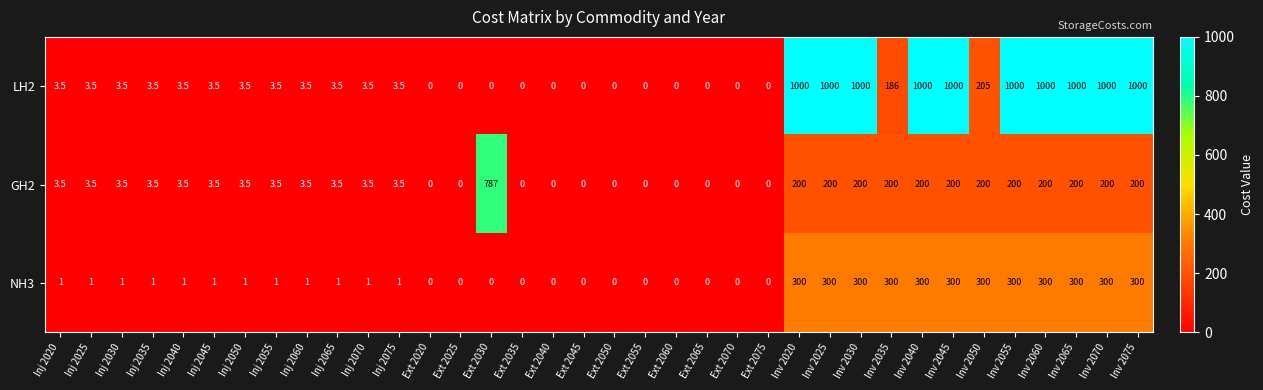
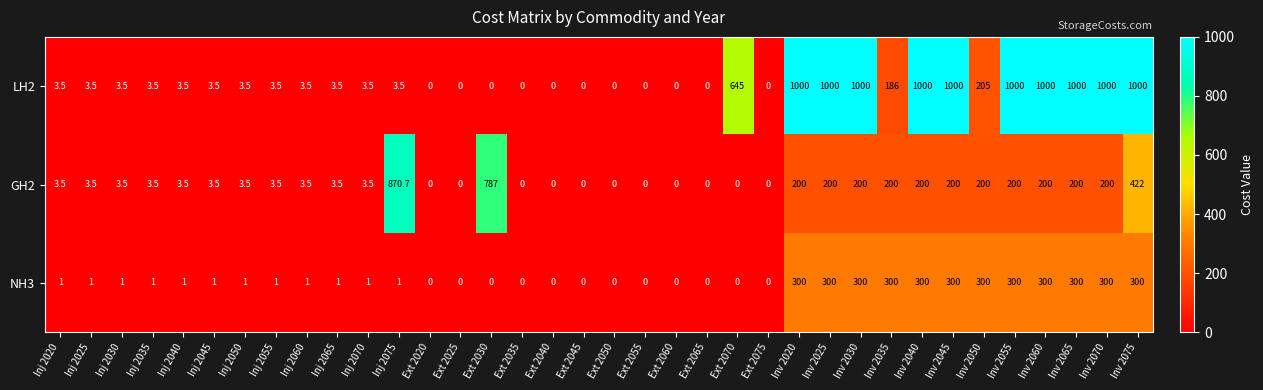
  {
    "LH2": {
      "Inj 2020": 3.5,
      "Inj 2025": 3.5,
      "Inj 2030": 3.5,
      "Inj 2035": 3.5,
      "Inj 2040": 3.5,
      "Inj 2045": 3.5,
      "Inj 2050": 3.5,
      "Inj 2055": 3.5,
      "Inj 2060": 3.5,
      "Inj 2065": 3.5,
      "Inj 2070": 3.5,
      "Inj 2075": 3.5,
      "Ext 2020": 0,
      "Ext 2025": 0,
      "Ext 2030": 0,
      "Ext 2035": 0,
      "Ext 2040": 0,
      "Ext 2045": 0,
      "Ext 2050": 0,
      "Ext 2055": 0,
      "Ext 2060": 0,
      "Ext 2065": 0,
-     "Ext 2070": 0,
+     "Ext 2070": 645,
      "Ext 2075": 0,
      "Inv 2020": 1000,
      "Inv 2025": 1000,
      "Inv 2030": 1000,
      "Inv 2035": 186,
      "Inv 2040": 1000,
      "Inv 2045": 1000,
      "Inv 2050": 205,
      "Inv 2055": 1000,
      "Inv 2060": 1000,
      "Inv 2065": 1000,
      "Inv 2070": 1000,
      "Inv 2075": 1000
    },
    "GH2": {
      "Inj 2020": 3.5,
      "Inj 2025": 3.5,
      "Inj 2030": 3.5,
      "Inj 2035": 3.5,
      "Inj 2040": 3.5,
      "Inj 2045": 3.5,
      "Inj 2050": 3.5,
      "Inj 2055": 3.5,
      "Inj 2060": 3.5,
      "Inj 2065": 3.5,
      "Inj 2070": 3.5,
-     "Inj 2075": 3.5,
+     "Inj 2075": 870.7,
      "Ext 2020": 0,
      "Ext 2025": 0,
      "Ext 2030": 787,
      "Ext 2035": 0,
      "Ext 2040": 0,
      "Ext 2045": 0,
      "Ext 2050": 0,
      "Ext 2055": 0,
      "Ext 2060": 0,
      "Ext 2065": 0,
      "Ext 2070": 0,
      "Ext 2075": 0,
      "Inv 2020": 200,
      "Inv 2025": 200,
      "Inv 2030": 200,
      "Inv 2035": 200,
      "Inv 2040": 200,
      "Inv 2045": 200,
      "Inv 2050": 200,
      "Inv 2055": 200,
      "Inv 2060": 200,
      "Inv 2065": 200,
      "Inv 2070": 200,
-     "Inv 2075": 200
+     "Inv 2075": 422
    },
    "NH3": {
      "Inj 2020": 1,
      "Inj 2025": 1,
      "Inj 2030": 1,
      "Inj 2035": 1,
      "Inj 2040": 1,
      "Inj 2045": 1,
      "Inj 2050": 1,
      "Inj 2055": 1,
      "Inj 2060": 1,
      "Inj 2065": 1,
      "Inj 2070": 1,
      "Inj 2075": 1,
      "Ext 2020": 0,
      "Ext 2025": 0,
      "Ext 2030": 0,
      "Ext 2035": 0,
      "Ext 2040": 0,
      "Ext 2045": 0,
      "Ext 2050": 0,
      "Ext 2055": 0,
      "Ext 2060": 0,
      "Ext 2065": 0,
      "Ext 2070": 0,
      "Ext 2075": 0,
      "Inv 2020": 300,
      "Inv 2025": 300,
      "Inv 2030": 300,
      "Inv 2035": 300,
      "Inv 2040": 300,
      "Inv 2045": 300,
      "Inv 2050": 300,
      "Inv 2055": 300,
      "Inv 2060": 300,
      "Inv 2065": 300,
      "Inv 2070": 300,
      "Inv 2075": 300
    }
  }
